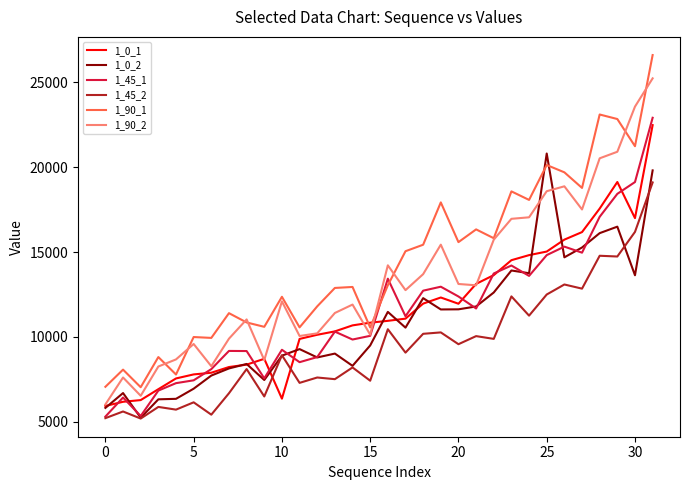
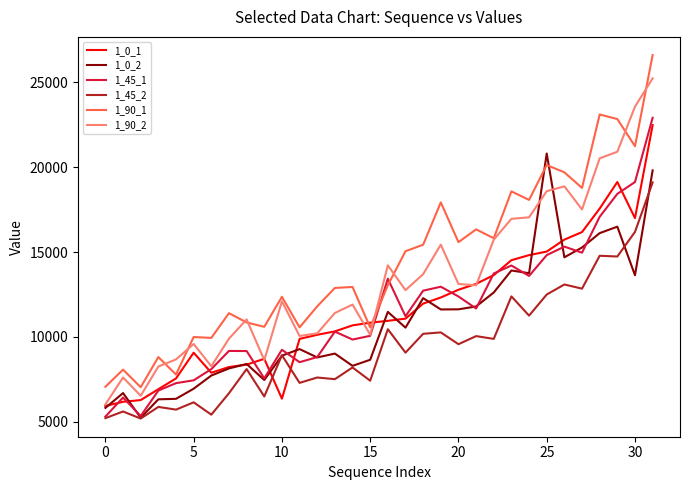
  {
    "1_0_1": {
-     "5": 7800,
+     "5": 9100,
      "10": 6400,
      "15": 10800,
-     "20": 12000,
+     "20": 12800,
      "25": 15000,
      "30": 17000
    },
    "1_0_2": {
      "5": 6900,
-     "15": 9500,
+     "15": 8700,
      "20": 11600,
      "25": 20800,
      "30": 13600
    }
  }
